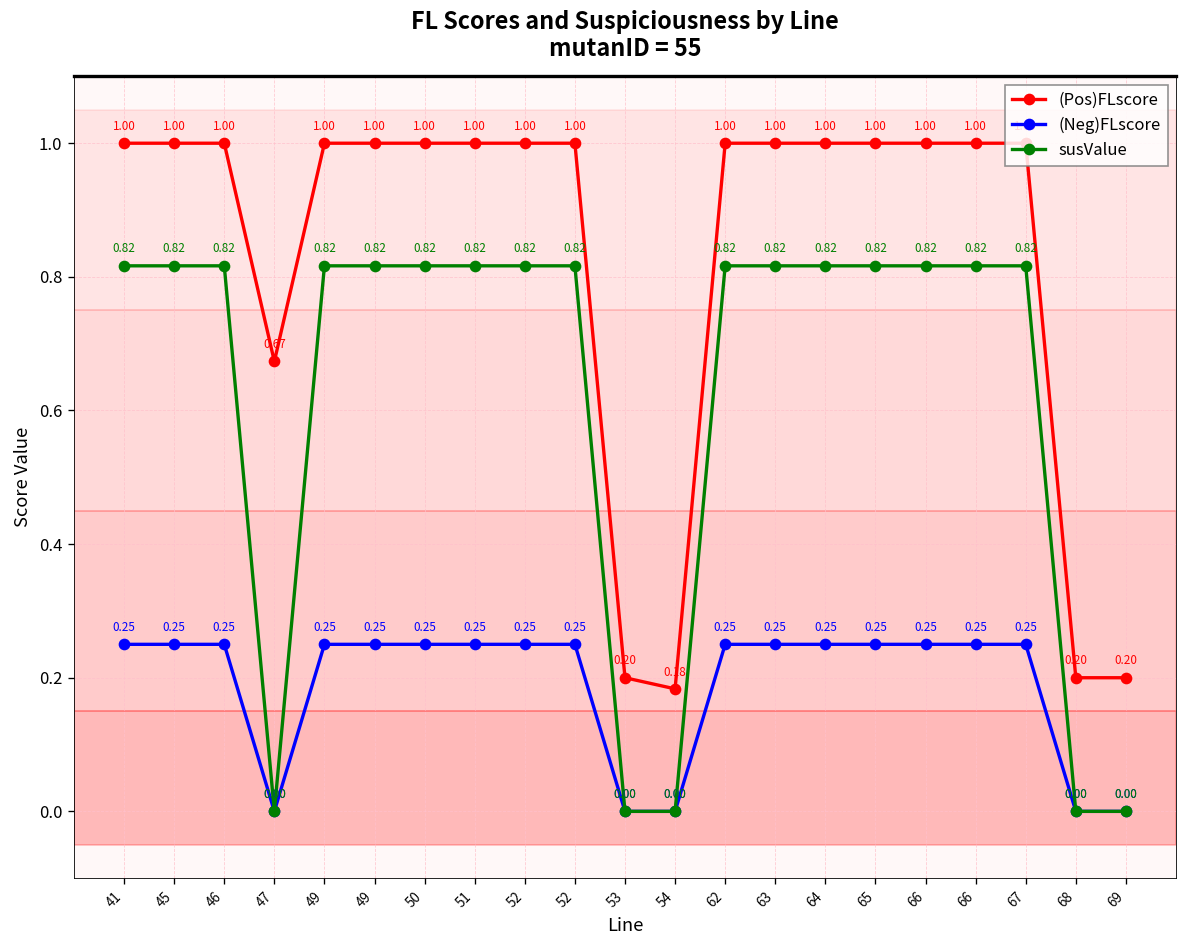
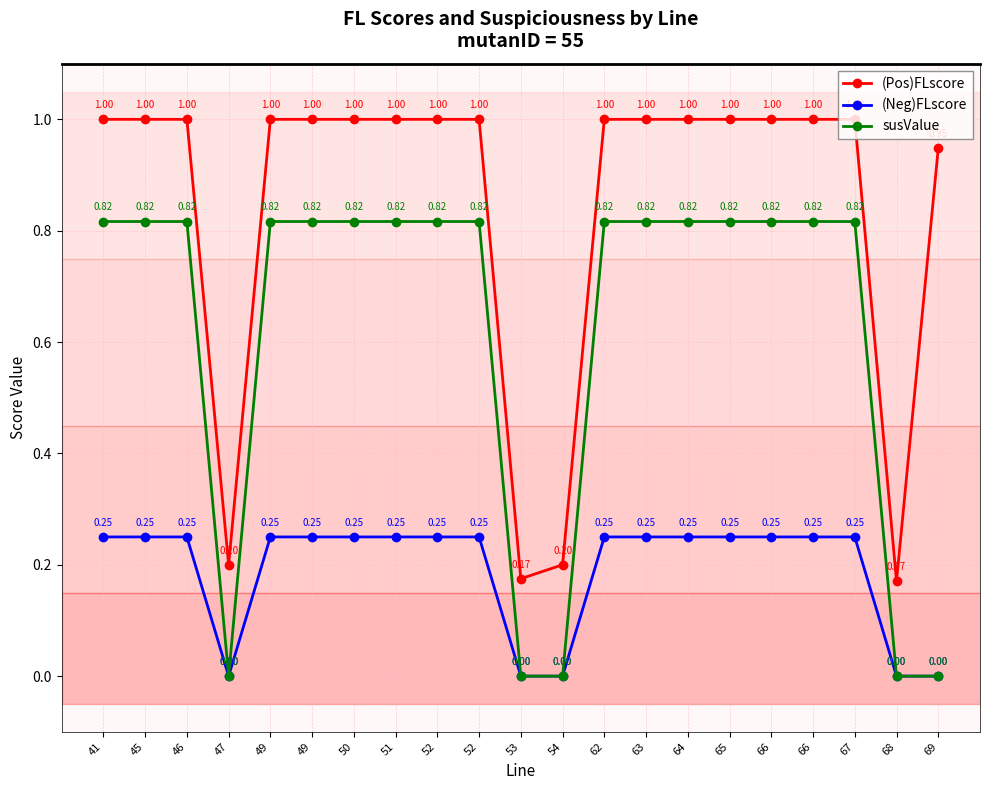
  {
    "(Pos)FLscore": {
      "41": 1.00,
      "45": 1.00,
      "46": 1.00,
-     "47": 0.67,
+     "47": 0.20,
      "50": 1.00,
      "51": 1.00,
-     "53": 0.20,
-     "54": 0.18,
+     "53": 0.17,
+     "54": 0.20,
      "62": 1.00,
      "63": 1.00,
      "64": 1.00,
      "65": 1.00,
-     "68": 0.20,
-     "69": 0.20
+     "68": 0.17,
+     "69": 0.95
    },
    "(Neg)FLscore": {
      "41": 0.25,
      "45": 0.25,
      "46": 0.25,
      "50": 0.25,
      "51": 0.25,
      "62": 0.25,
      "63": 0.25,
      "64": 0.25,
      "65": 0.25,
      "67": 0.25
    },
    "susValue": {
      "41": 0.82,
      "45": 0.82,
      "46": 0.82,
      "50": 0.82,
      "51": 0.82,
      "62": 0.82,
      "63": 0.82,
      "64": 0.82,
      "65": 0.82,
      "67": 0.82
    }
  }
